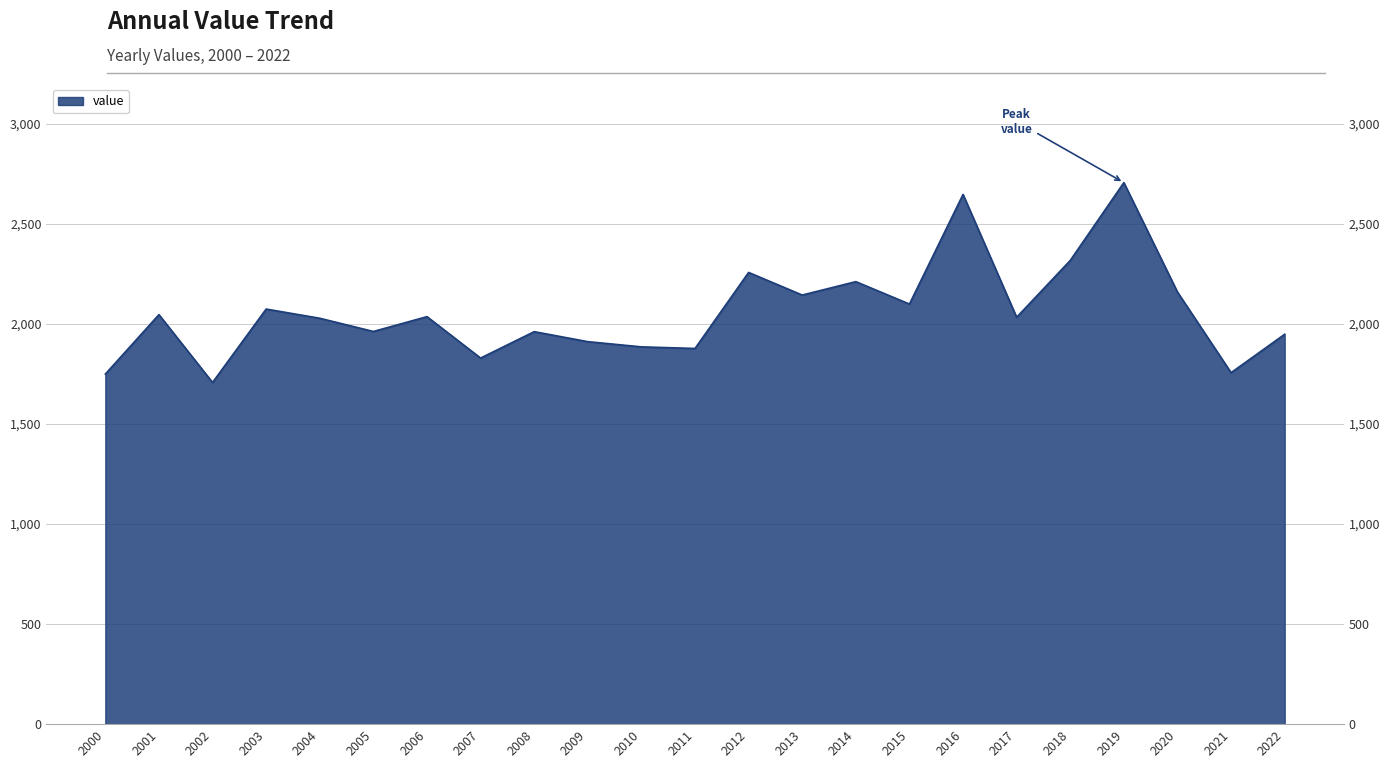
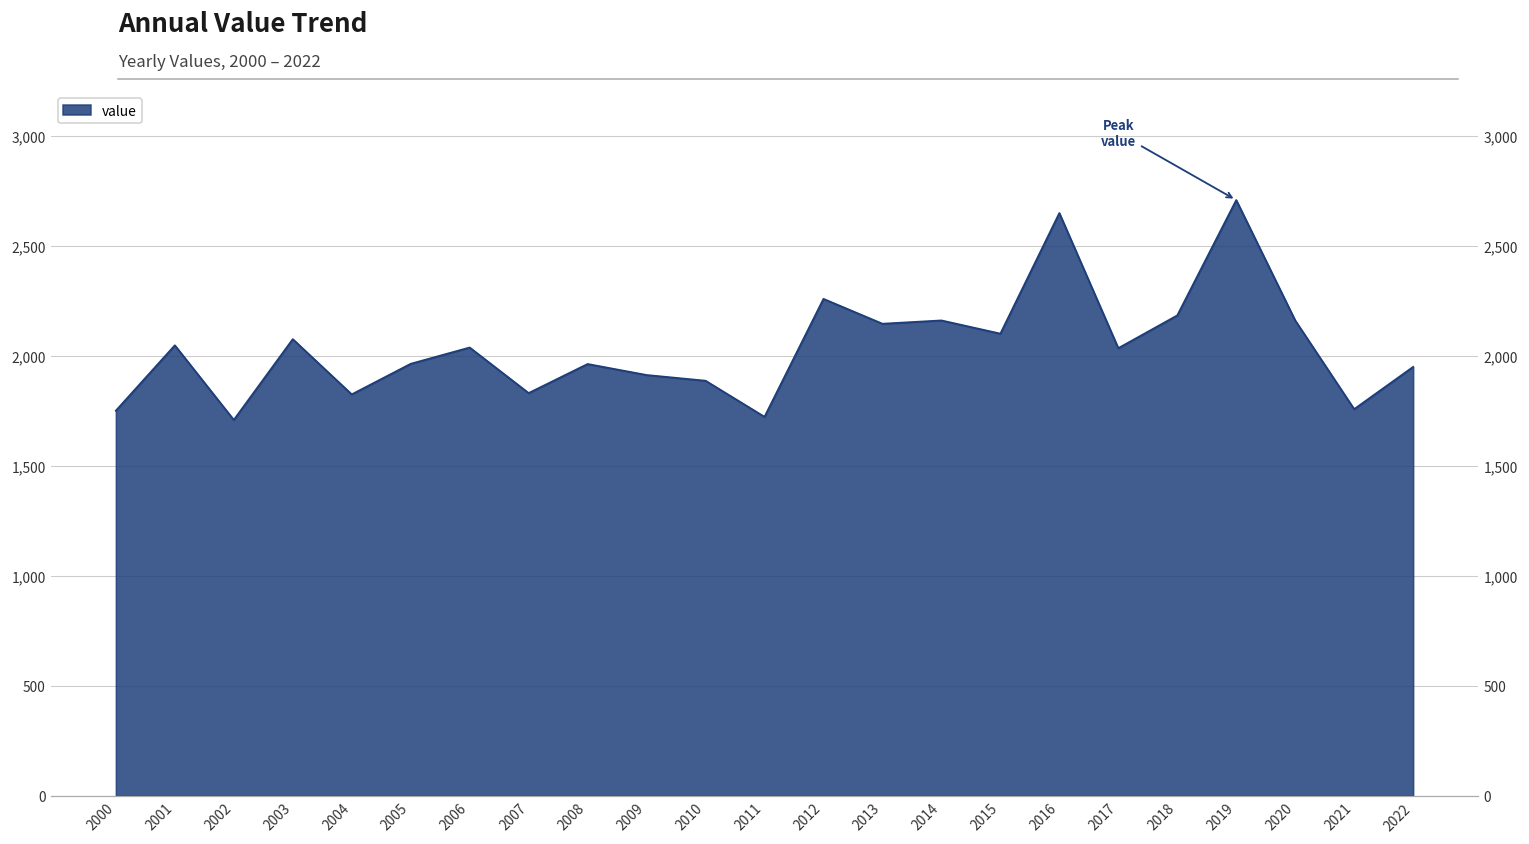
  {
    "2000": "1,750",
    "2001": "2,050",
    "2002": "1,710",
    "2003": "2,080",
-   "2004": "2,030",
+   "2004": "1,820",
    "2005": "1,960",
    "2006": "2,040",
    "2007": "1,830",
    "2008": "1,960",
    "2009": "1,910",
    "2010": "1,890",
-   "2011": "1,880",
+   "2011": "1,720",
    "2012": "2,260",
    "2013": "2,150",
-   "2014": "2,210",
+   "2014": "2,160",
    "2015": "2,100",
    "2016": "2,650",
    "2017": "2,030",
-   "2018": "2,320",
+   "2018": "2,180",
    "2019": "2,710",
    "2020": "2,160",
    "2021": "1,760",
    "2022": "1,950"
  }
